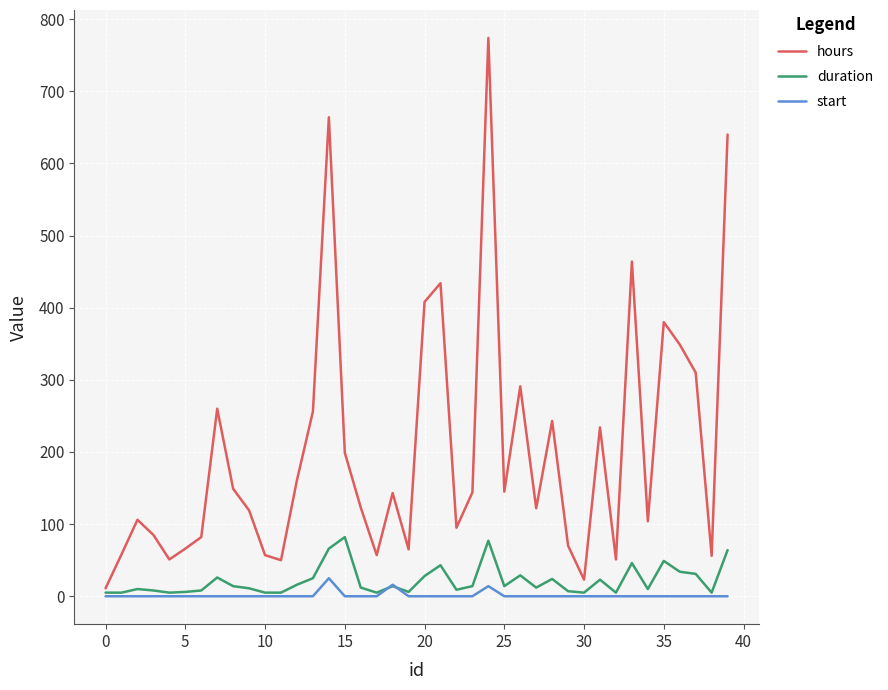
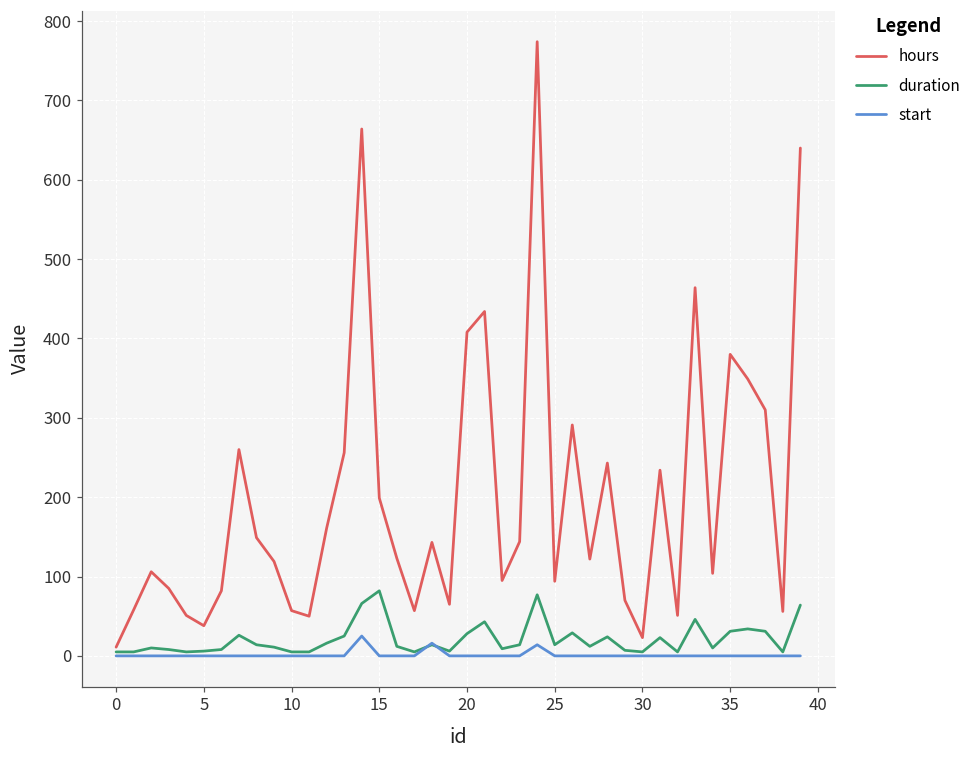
  {
    "hours": {
      "0": 10,
-     "5": 70,
+     "5": 40,
      "10": 60,
      "15": 200,
      "20": 410,
-     "25": 150,
+     "25": 90,
      "30": 20,
      "35": 380
    },
    "duration": {
      "0": 10,
      "5": 10,
      "10": 10,
      "15": 80,
      "20": 30,
      "25": 10,
      "30": 10,
-     "35": 50
+     "35": 30
    },
    "start": {
      "0": 0,
      "5": 0,
      "10": 0,
      "15": 0,
      "20": 0,
      "25": 0,
      "30": 0,
      "35": 0
    }
  }
